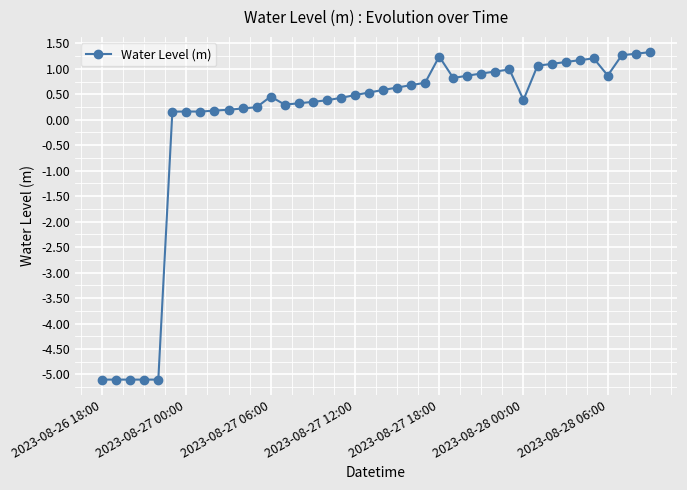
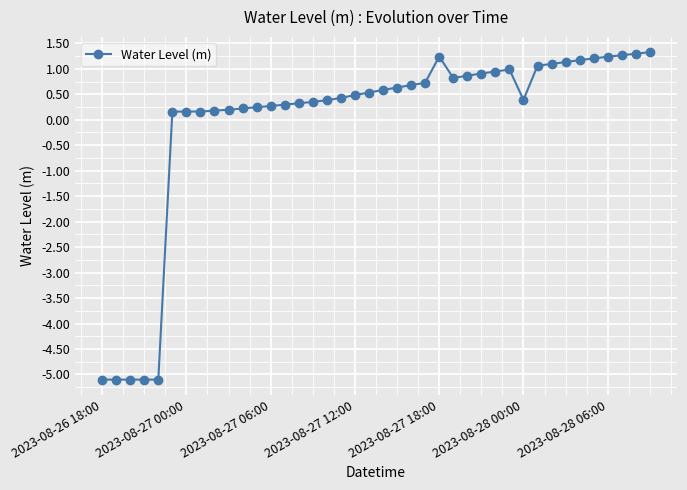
  {
    "2023-08-26 18:00": -5.1,
    "2023-08-27 00:00": 0.2,
-   "2023-08-27 06:00": 0.5,
+   "2023-08-27 06:00": 0.3,
    "2023-08-27 12:00": 0.5,
    "2023-08-27 18:00": 1.2,
    "2023-08-28 00:00": 0.4,
-   "2023-08-28 06:00": 0.9
+   "2023-08-28 06:00": 1.2
  }
